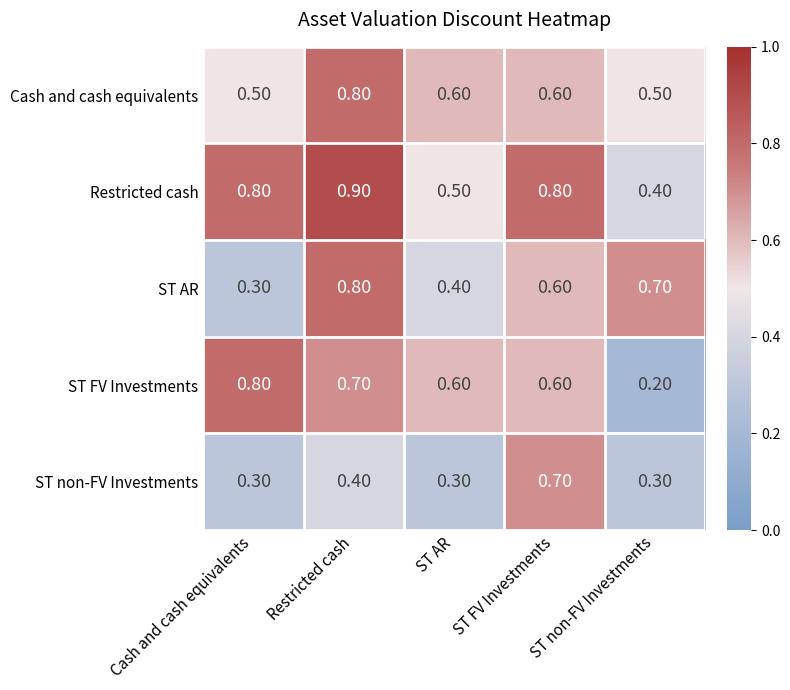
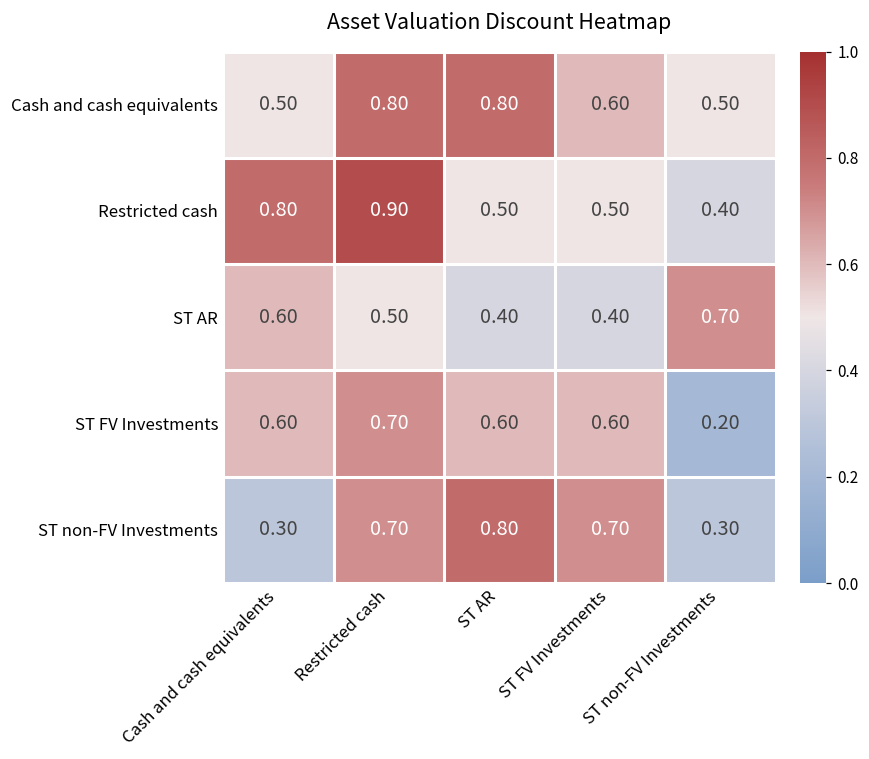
  {
    "Cash and cash equivalents": {
      "Cash and cash equivalents": 0.50,
      "Restricted cash": 0.80,
-     "ST AR": 0.60,
+     "ST AR": 0.80,
      "ST FV Investments": 0.60,
      "ST non-FV Investments": 0.50
    },
    "Restricted cash": {
      "Cash and cash equivalents": 0.80,
      "Restricted cash": 0.90,
      "ST AR": 0.50,
-     "ST FV Investments": 0.80,
+     "ST FV Investments": 0.50,
      "ST non-FV Investments": 0.40
    },
    "ST AR": {
-     "Cash and cash equivalents": 0.30,
-     "Restricted cash": 0.80,
+     "Cash and cash equivalents": 0.60,
+     "Restricted cash": 0.50,
      "ST AR": 0.40,
-     "ST FV Investments": 0.60,
+     "ST FV Investments": 0.40,
      "ST non-FV Investments": 0.70
    },
    "ST FV Investments": {
-     "Cash and cash equivalents": 0.80,
+     "Cash and cash equivalents": 0.60,
      "Restricted cash": 0.70,
      "ST AR": 0.60,
      "ST FV Investments": 0.60,
      "ST non-FV Investments": 0.20
    },
    "ST non-FV Investments": {
      "Cash and cash equivalents": 0.30,
-     "Restricted cash": 0.40,
-     "ST AR": 0.30,
+     "Restricted cash": 0.70,
+     "ST AR": 0.80,
      "ST FV Investments": 0.70,
      "ST non-FV Investments": 0.30
    }
  }
